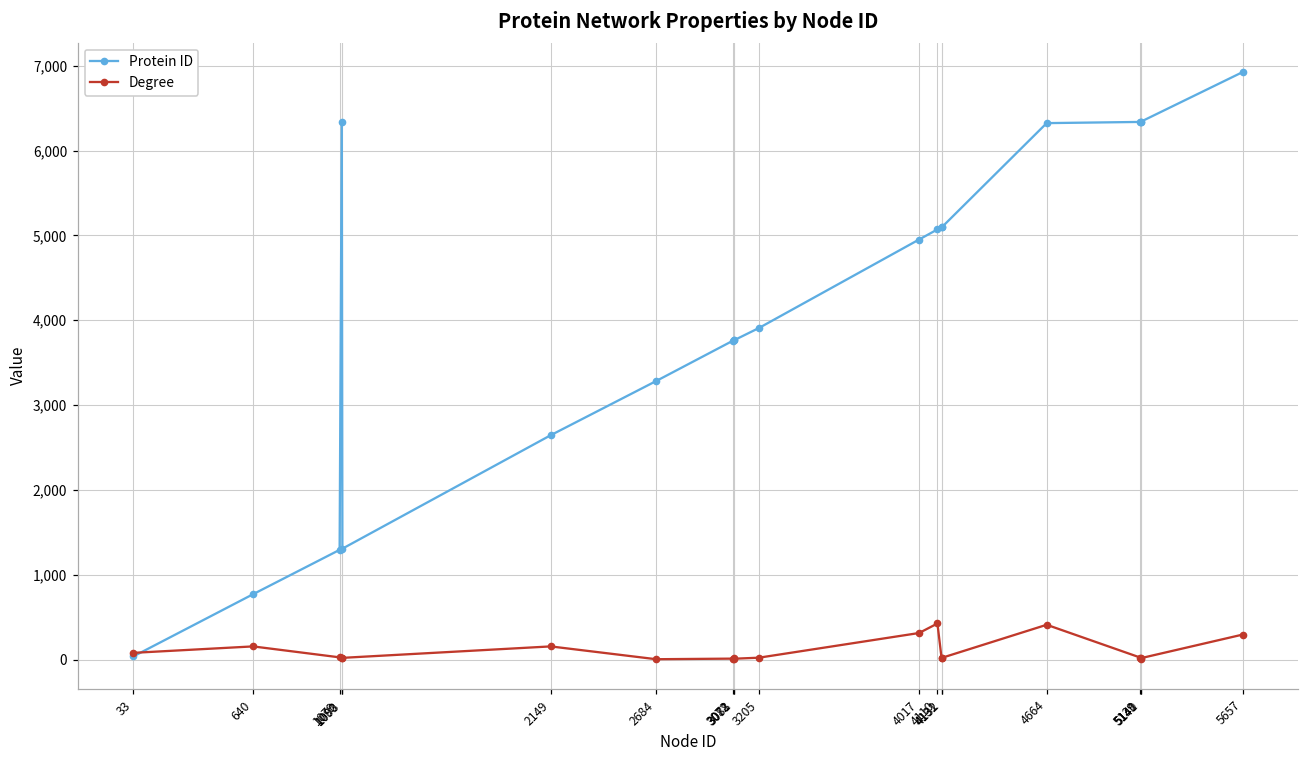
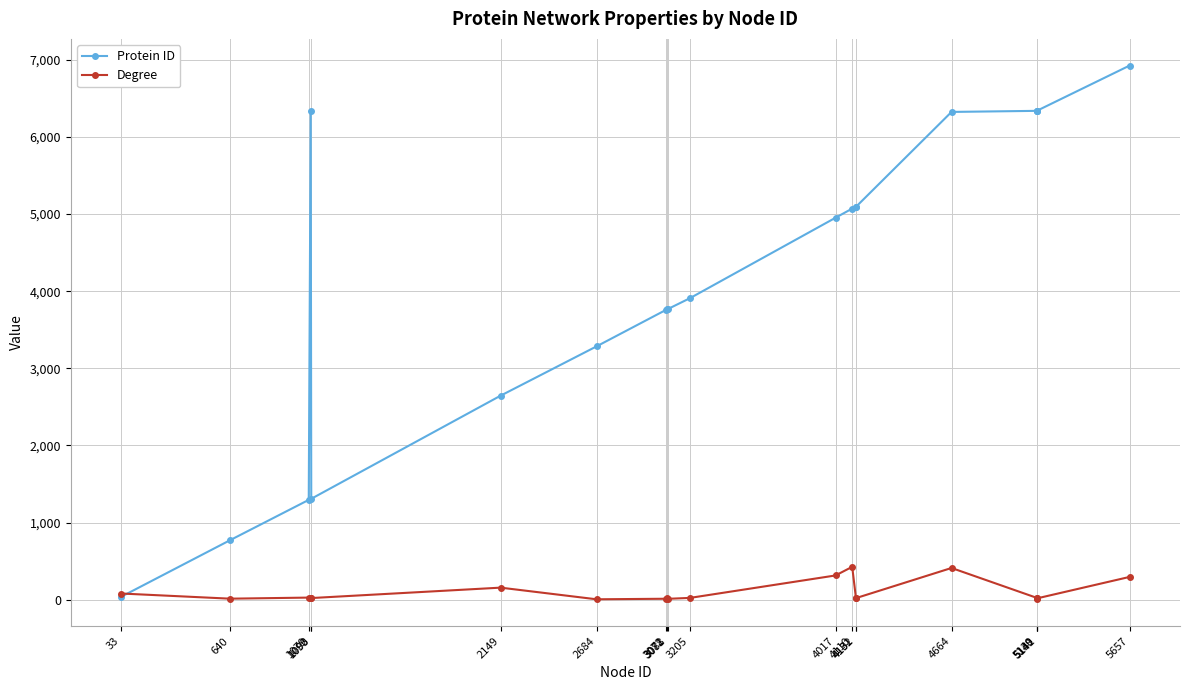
  {
    "Protein ID": {
      "33": "0",
      "640": "800",
      "1079": "1,300",
      "1090": "6,300",
      "1093": "1,300",
      "2149": "2,600",
      "2684": "3,300",
      "3072": "3,800",
      "3078": "3,800",
      "3081": "3,800",
      "3205": "3,900",
      "4017": "5,000",
      "4110": "5,100",
      "4131": "5,100",
      "4132": "5,100",
      "4664": "6,300",
      "5139": "6,300",
      "5140": "6,300",
      "5141": "6,300",
      "5657": "6,900"
    },
    "Degree": {
      "33": "100",
-     "640": "200",
+     "640": "0",
      "1079": "0",
      "1090": "0",
      "1093": "0",
      "2149": "200",
      "2684": "0",
      "3072": "0",
      "3078": "0",
      "3081": "0",
      "3205": "0",
      "4017": "300",
      "4110": "400",
      "4131": "0",
      "4132": "0",
      "4664": "400",
      "5139": "0",
      "5140": "0",
      "5141": "0",
      "5657": "300"
    }
  }
